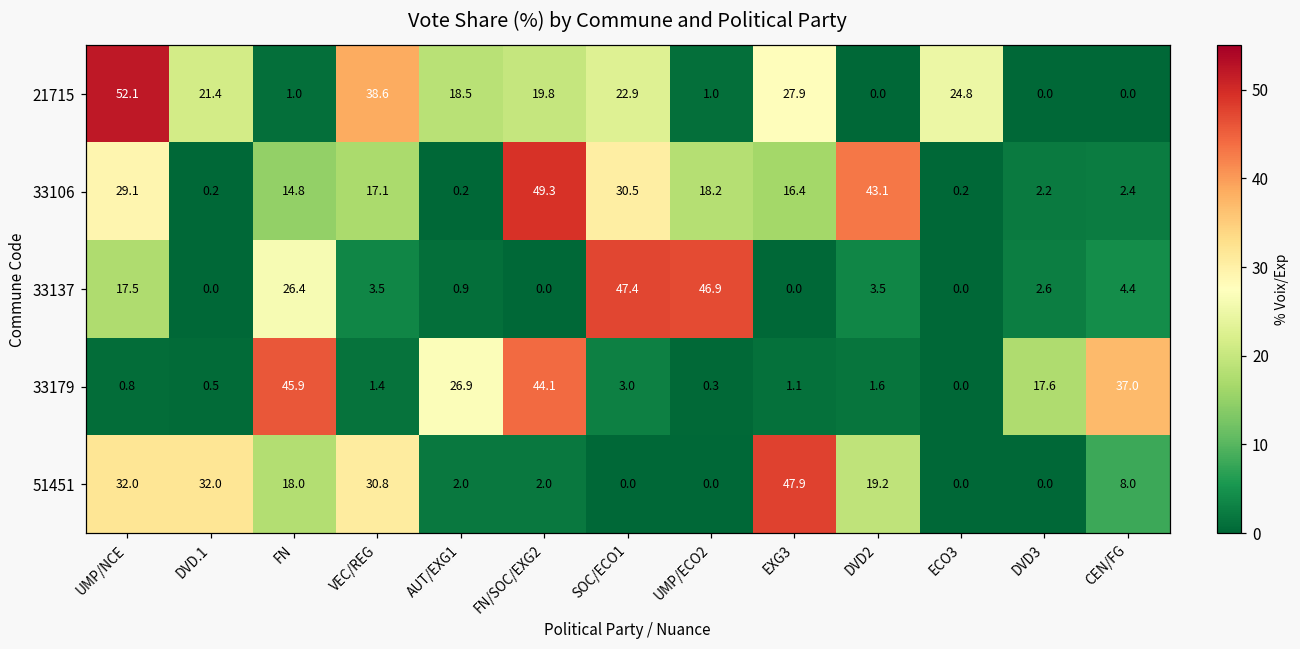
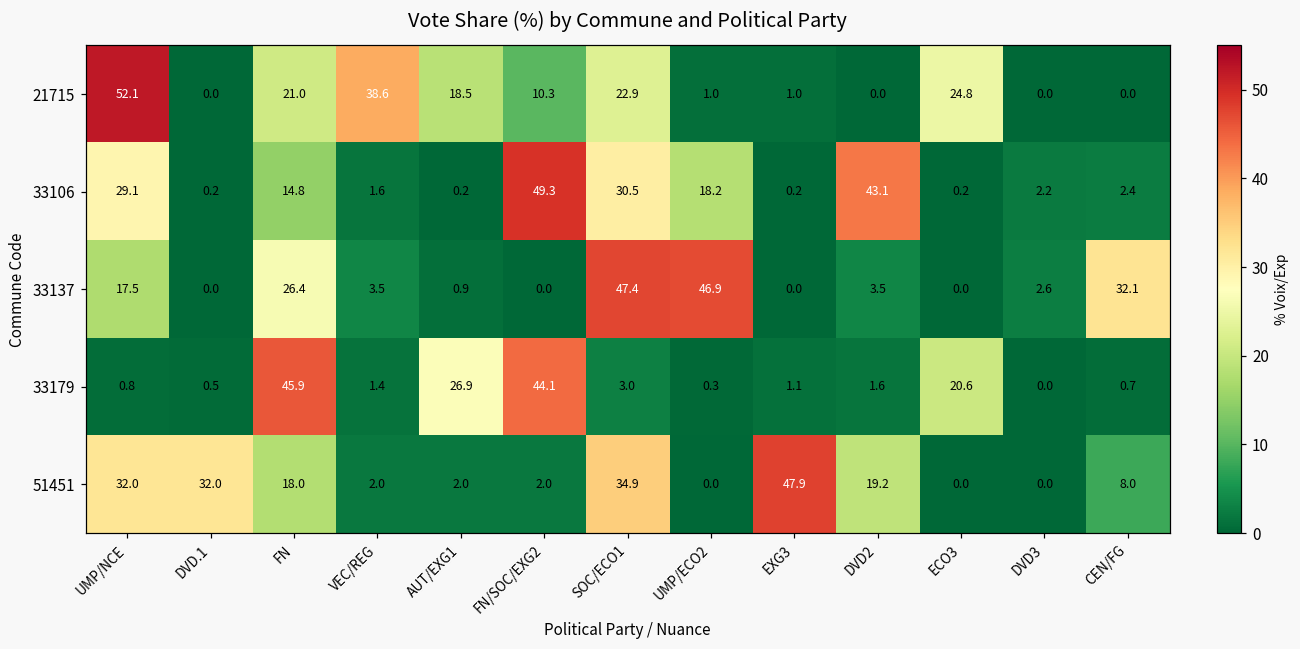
  {
    "21715": {
      "UMP/NCE": 52.1,
-     "DVD.1": 21.4,
-     "FN": 1.0,
+     "DVD.1": 0.0,
+     "FN": 21.0,
      "VEC/REG": 38.6,
      "AUT/EXG1": 18.5,
-     "FN/SOC/EXG2": 19.8,
+     "FN/SOC/EXG2": 10.3,
      "SOC/ECO1": 22.9,
      "UMP/ECO2": 1.0,
-     "EXG3": 27.9,
+     "EXG3": 1.0,
      "DVD2": 0.0,
      "ECO3": 24.8,
      "DVD3": 0.0,
      "CEN/FG": 0.0
    },
    "33106": {
      "UMP/NCE": 29.1,
      "DVD.1": 0.2,
      "FN": 14.8,
-     "VEC/REG": 17.1,
+     "VEC/REG": 1.6,
      "AUT/EXG1": 0.2,
      "FN/SOC/EXG2": 49.3,
      "SOC/ECO1": 30.5,
      "UMP/ECO2": 18.2,
-     "EXG3": 16.4,
+     "EXG3": 0.2,
      "DVD2": 43.1,
      "ECO3": 0.2,
      "DVD3": 2.2,
      "CEN/FG": 2.4
    },
    "33137": {
      "UMP/NCE": 17.5,
      "DVD.1": 0.0,
      "FN": 26.4,
      "VEC/REG": 3.5,
      "AUT/EXG1": 0.9,
      "FN/SOC/EXG2": 0.0,
      "SOC/ECO1": 47.4,
      "UMP/ECO2": 46.9,
      "EXG3": 0.0,
      "DVD2": 3.5,
      "ECO3": 0.0,
      "DVD3": 2.6,
-     "CEN/FG": 4.4
+     "CEN/FG": 32.1
    },
    "33179": {
      "UMP/NCE": 0.8,
      "DVD.1": 0.5,
      "FN": 45.9,
      "VEC/REG": 1.4,
      "AUT/EXG1": 26.9,
      "FN/SOC/EXG2": 44.1,
      "SOC/ECO1": 3.0,
      "UMP/ECO2": 0.3,
      "EXG3": 1.1,
      "DVD2": 1.6,
-     "ECO3": 0.0,
-     "DVD3": 17.6,
-     "CEN/FG": 37.0
+     "ECO3": 20.6,
+     "DVD3": 0.0,
+     "CEN/FG": 0.7
    },
    "51451": {
      "UMP/NCE": 32.0,
      "DVD.1": 32.0,
      "FN": 18.0,
-     "VEC/REG": 30.8,
+     "VEC/REG": 2.0,
      "AUT/EXG1": 2.0,
      "FN/SOC/EXG2": 2.0,
-     "SOC/ECO1": 0.0,
+     "SOC/ECO1": 34.9,
      "UMP/ECO2": 0.0,
      "EXG3": 47.9,
      "DVD2": 19.2,
      "ECO3": 0.0,
      "DVD3": 0.0,
      "CEN/FG": 8.0
    }
  }
